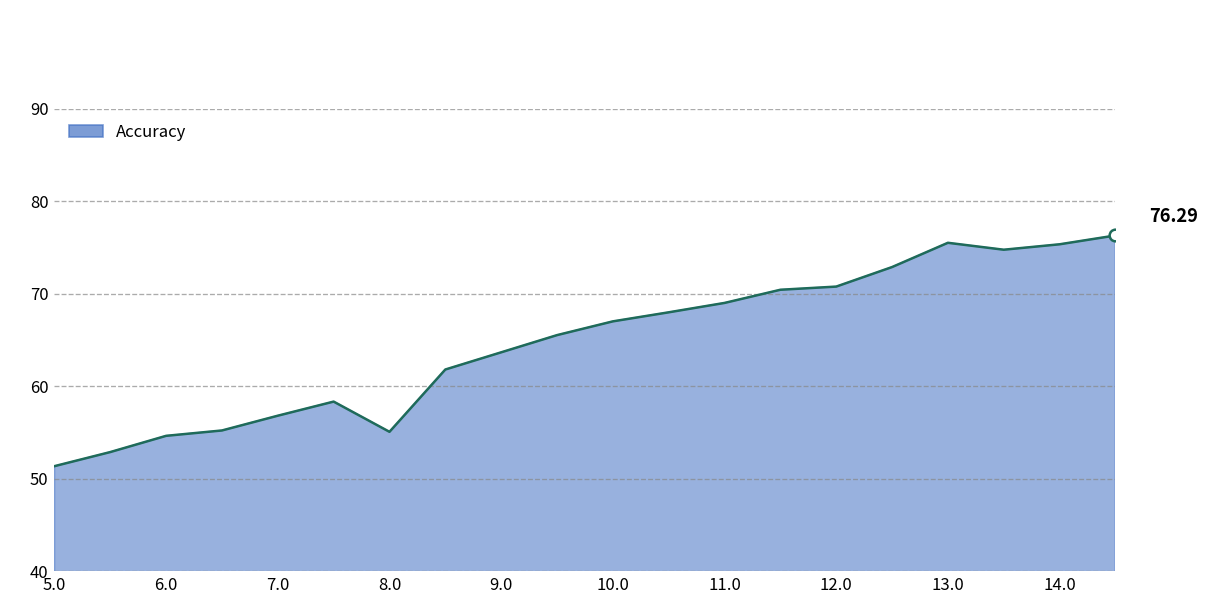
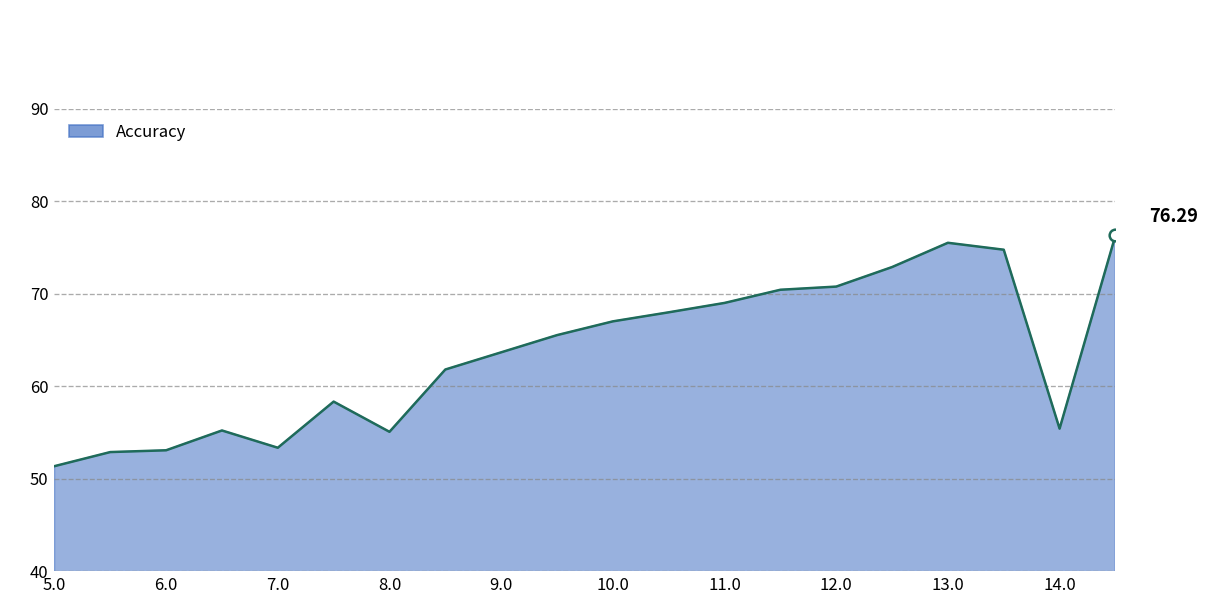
  {
    "Accuracy": {
      "5.0": 51,
-     "6.0": 55,
-     "7.0": 57,
+     "6.0": 53,
+     "7.0": 53,
      "8.0": 55,
      "9.0": 64,
      "10.0": 67,
      "11.0": 69,
      "12.0": 71,
      "13.0": 76,
-     "14.0": 75
+     "14.0": 55
    }
  }
